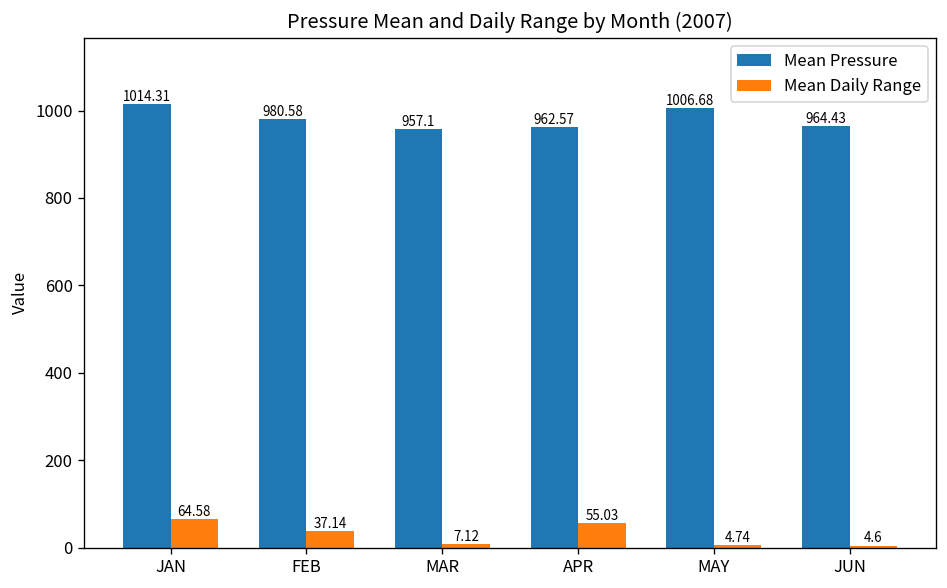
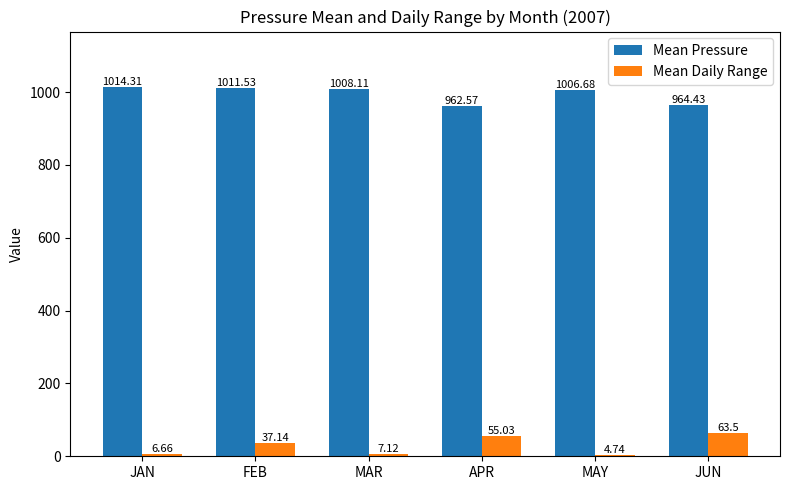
  {
    "Mean Pressure": {
      "JAN": 1014.31,
-     "FEB": 980.58,
-     "MAR": 957.1,
+     "FEB": 1011.53,
+     "MAR": 1008.11,
      "APR": 962.57,
      "MAY": 1006.68,
      "JUN": 964.43
    },
    "Mean Daily Range": {
-     "JAN": 64.58,
+     "JAN": 6.66,
      "FEB": 37.14,
      "MAR": 7.12,
      "APR": 55.03,
      "MAY": 4.74,
-     "JUN": 4.6
+     "JUN": 63.5
    }
  }
